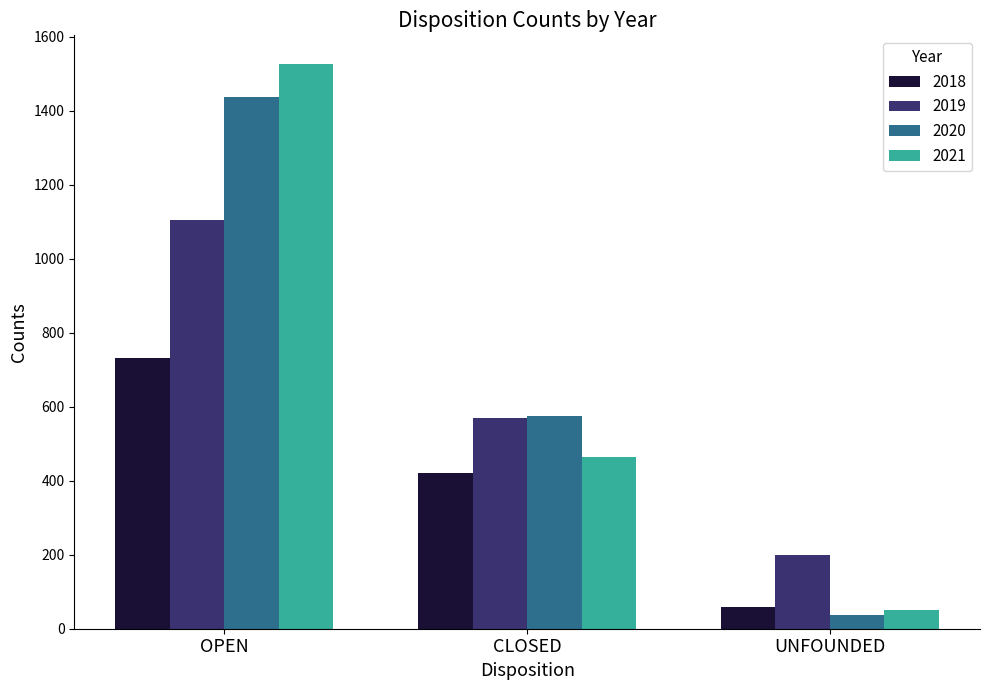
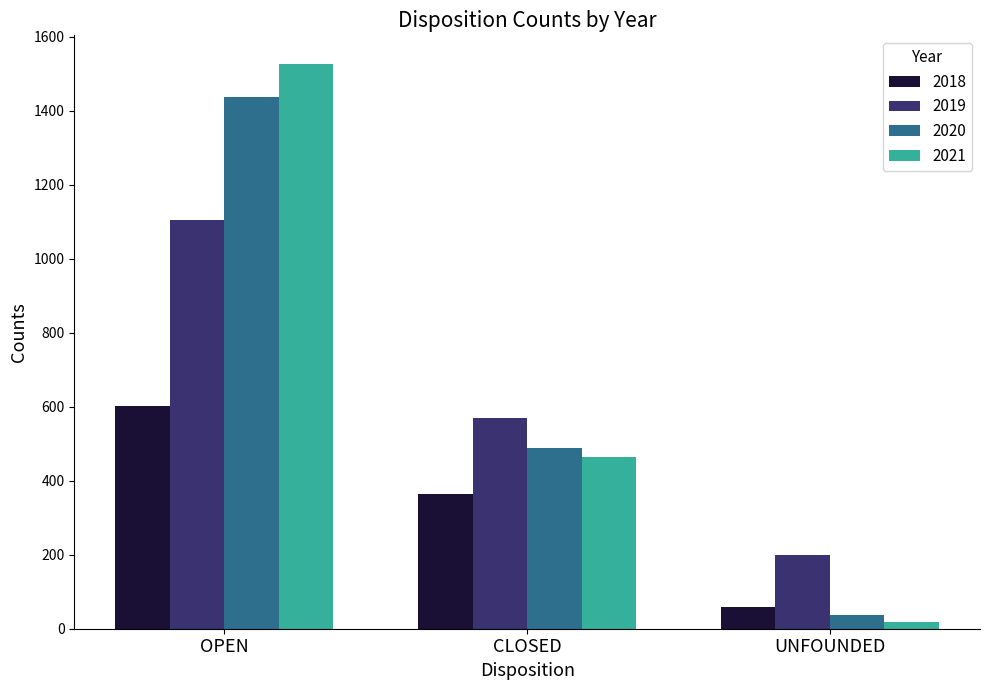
  {
    "2018": {
-     "OPEN": 730,
-     "CLOSED": 420,
+     "OPEN": 600,
+     "CLOSED": 370,
      "UNFOUNDED": 60
    },
    "2019": {
      "OPEN": 1100,
      "CLOSED": 570,
      "UNFOUNDED": 200
    },
    "2020": {
      "OPEN": 1440,
-     "CLOSED": 570,
+     "CLOSED": 490,
      "UNFOUNDED": 40
    },
    "2021": {
      "OPEN": 1530,
      "CLOSED": 470,
-     "UNFOUNDED": 50
+     "UNFOUNDED": 20
    }
  }
